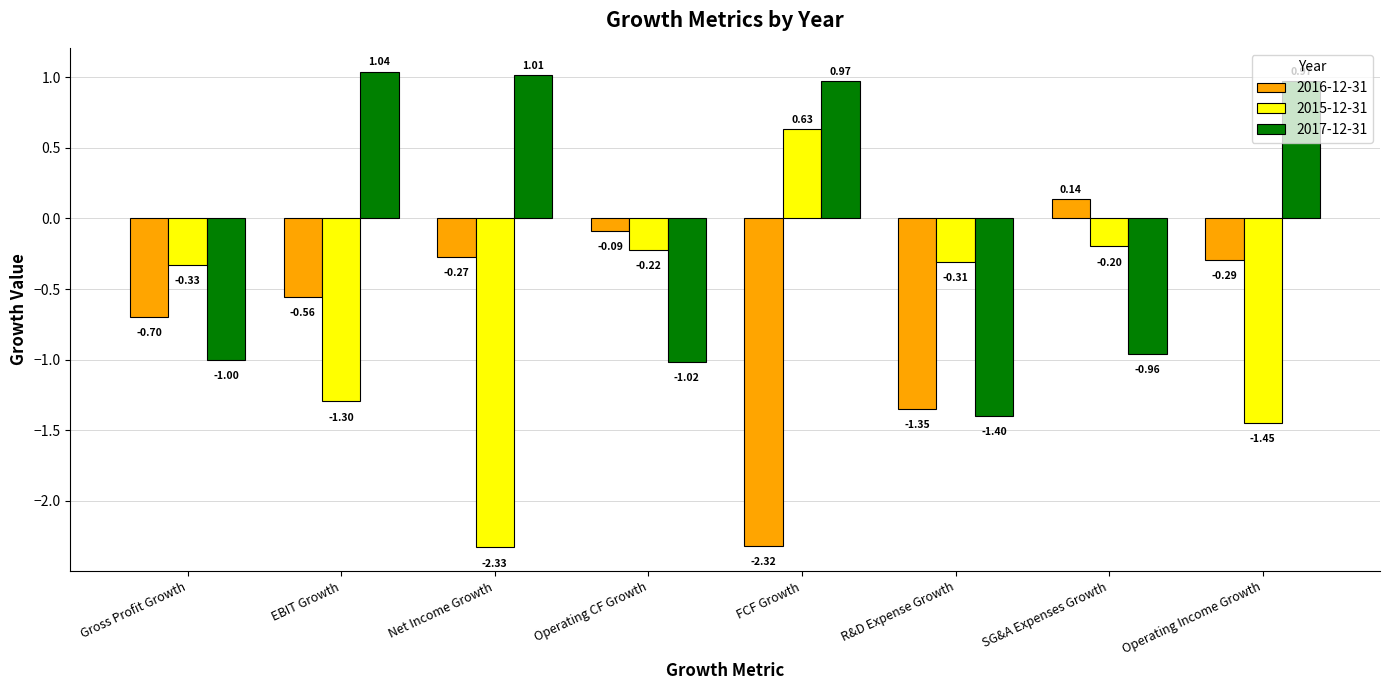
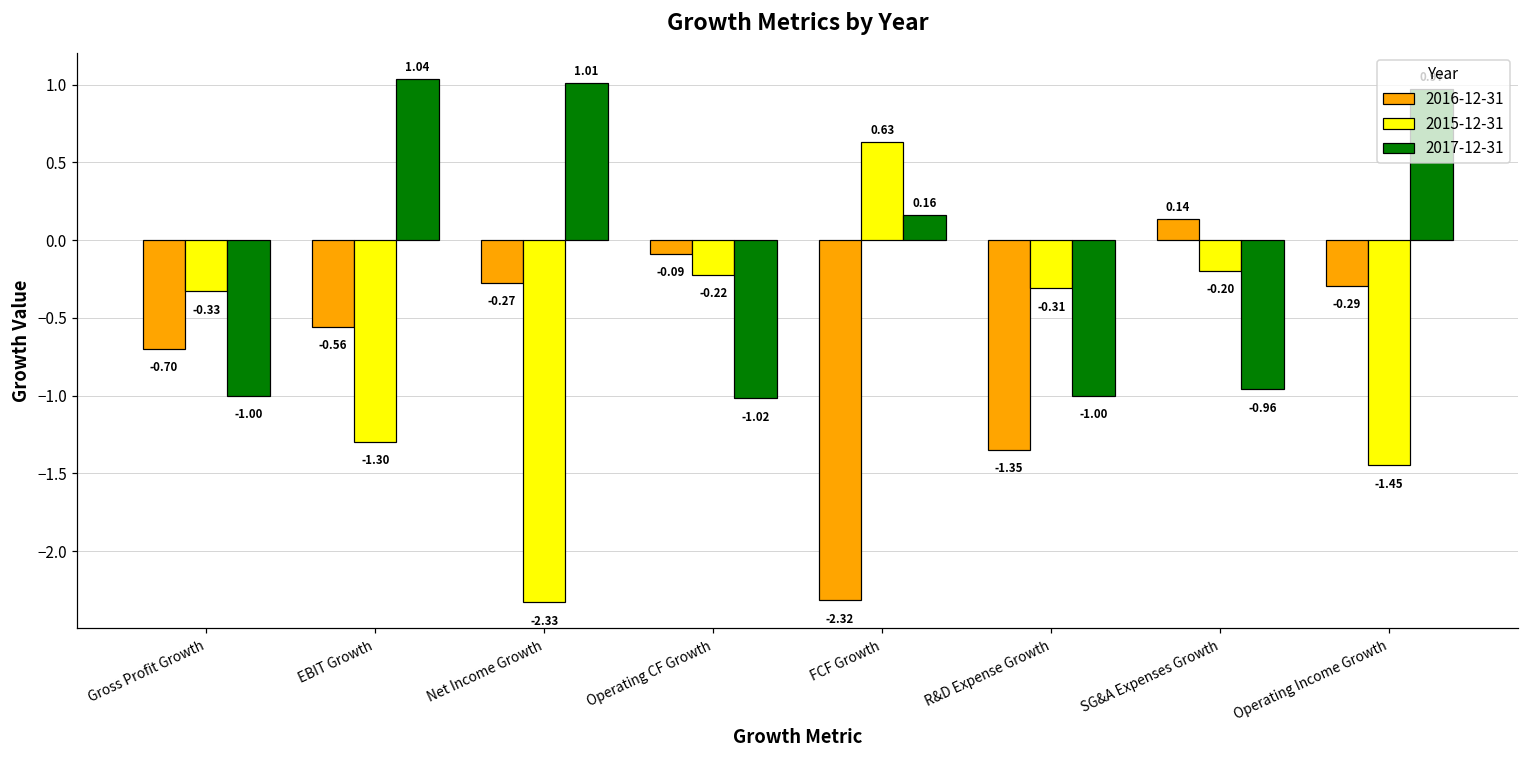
  {
    "2016-12-31": {
      "Gross Profit Growth": -0.70,
      "EBIT Growth": -0.56,
      "Net Income Growth": -0.27,
      "Operating CF Growth": -0.09,
      "FCF Growth": -2.32,
      "R&D Expense Growth": -1.35,
      "SG&A Expenses Growth": 0.14,
      "Operating Income Growth": -0.29
    },
    "2015-12-31": {
      "Gross Profit Growth": -0.33,
      "EBIT Growth": -1.30,
      "Net Income Growth": -2.33,
      "Operating CF Growth": -0.22,
      "FCF Growth": 0.63,
      "R&D Expense Growth": -0.31,
      "SG&A Expenses Growth": -0.20,
      "Operating Income Growth": -1.45
    },
    "2017-12-31": {
      "Gross Profit Growth": -1.00,
      "EBIT Growth": 1.04,
      "Net Income Growth": 1.01,
      "Operating CF Growth": -1.02,
-     "FCF Growth": 0.97,
-     "R&D Expense Growth": -1.40,
+     "FCF Growth": 0.16,
+     "R&D Expense Growth": -1.00,
      "SG&A Expenses Growth": -0.96
    }
  }
